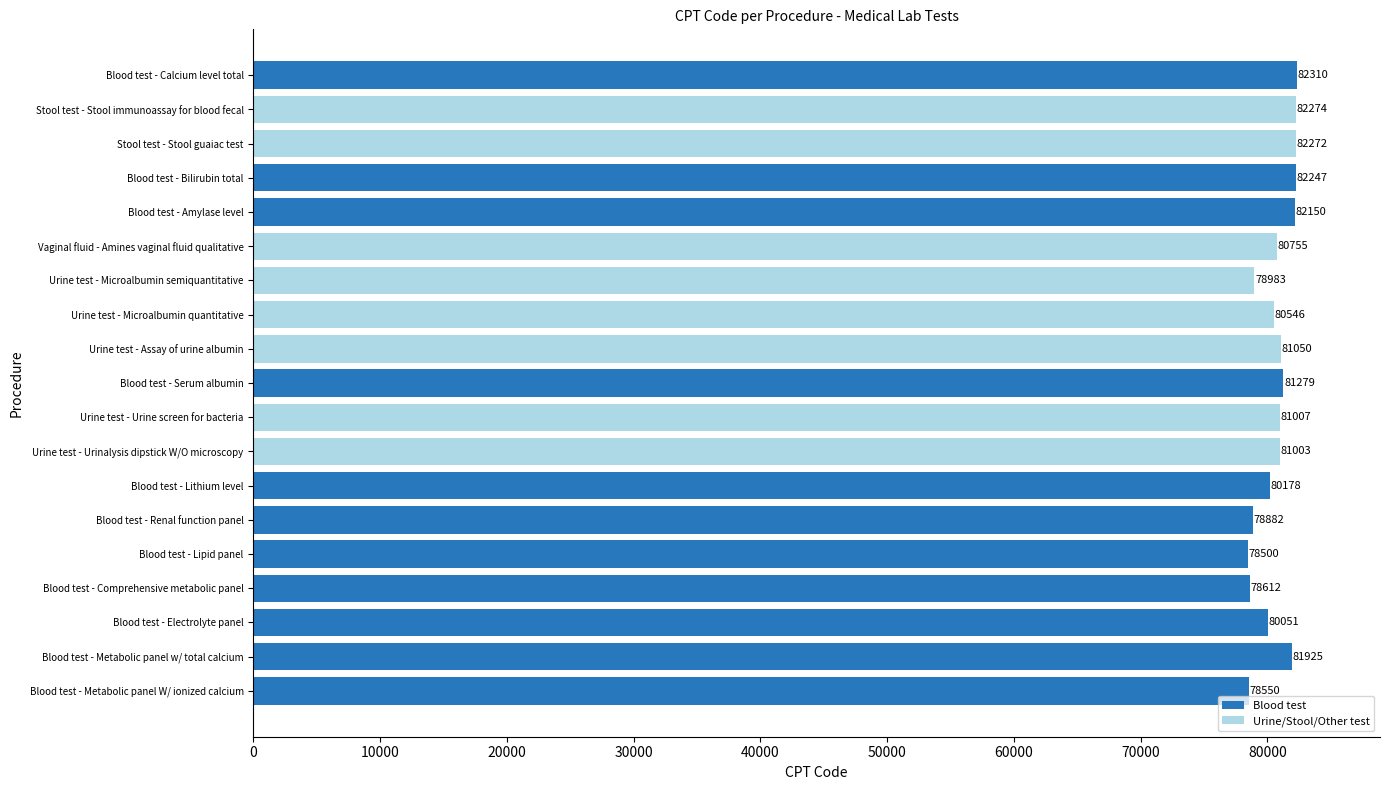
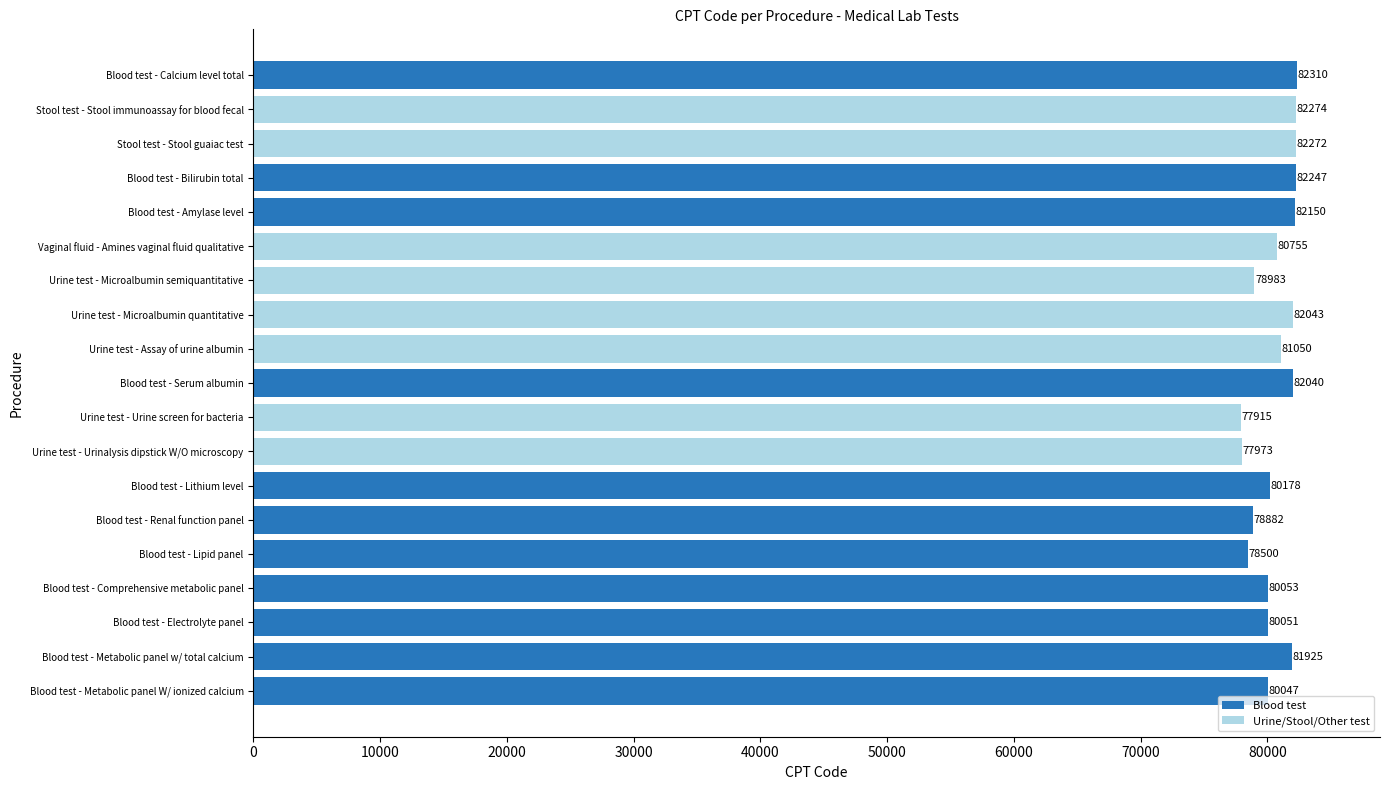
  {
    "Blood test - Calcium level total": 82310,
    "Stool test - Stool immunoassay for blood fecal": 82274,
    "Stool test - Stool guaiac test": 82272,
    "Blood test - Bilirubin total": 82247,
    "Blood test - Amylase level": 82150,
    "Vaginal fluid - Amines vaginal fluid qualitative": 80755,
    "Urine test - Microalbumin semiquantitative": 78983,
-   "Urine test - Microalbumin quantitative": 80546,
+   "Urine test - Microalbumin quantitative": 82043,
    "Urine test - Assay of urine albumin": 81050,
-   "Blood test - Serum albumin": 81279,
-   "Urine test - Urine screen for bacteria": 81007,
-   "Urine test - Urinalysis dipstick W/O microscopy": 81003,
+   "Blood test - Serum albumin": 82040,
+   "Urine test - Urine screen for bacteria": 77915,
+   "Urine test - Urinalysis dipstick W/O microscopy": 77973,
    "Blood test - Lithium level": 80178,
    "Blood test - Renal function panel": 78882,
    "Blood test - Lipid panel": 78500,
-   "Blood test - Comprehensive metabolic panel": 78612,
+   "Blood test - Comprehensive metabolic panel": 80053,
    "Blood test - Electrolyte panel": 80051,
    "Blood test - Metabolic panel w/ total calcium": 81925,
-   "Blood test - Metabolic panel W/ ionized calcium": 78550
+   "Blood test - Metabolic panel W/ ionized calcium": 80047
  }
